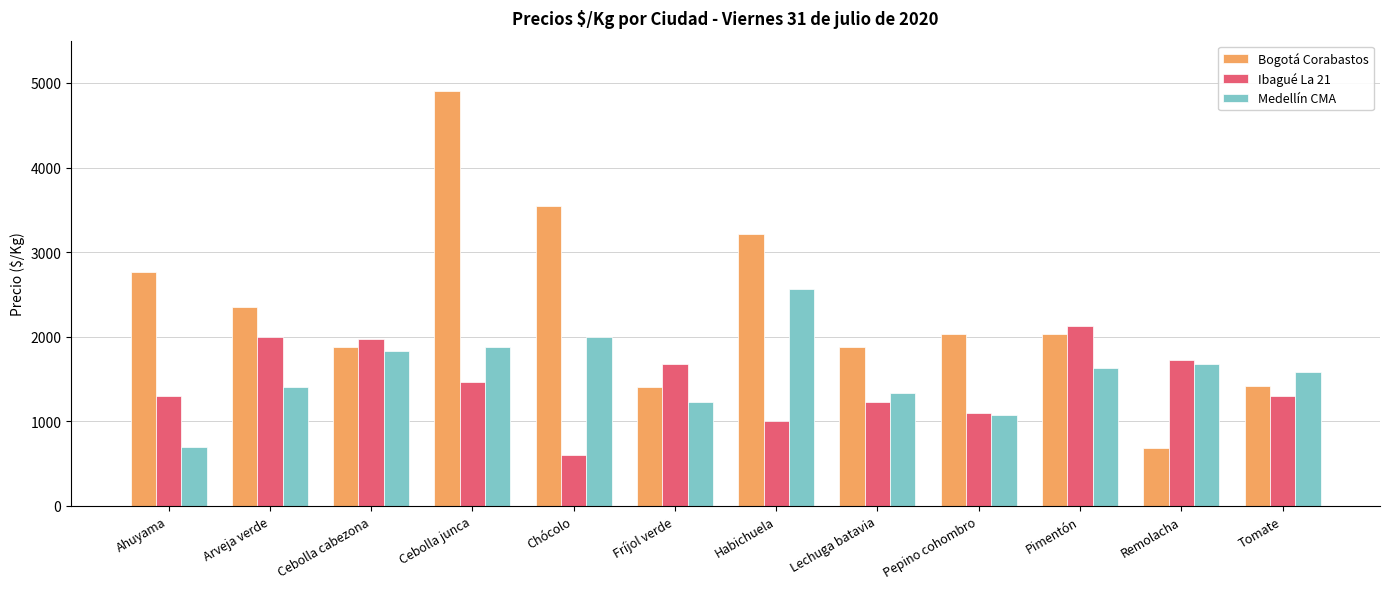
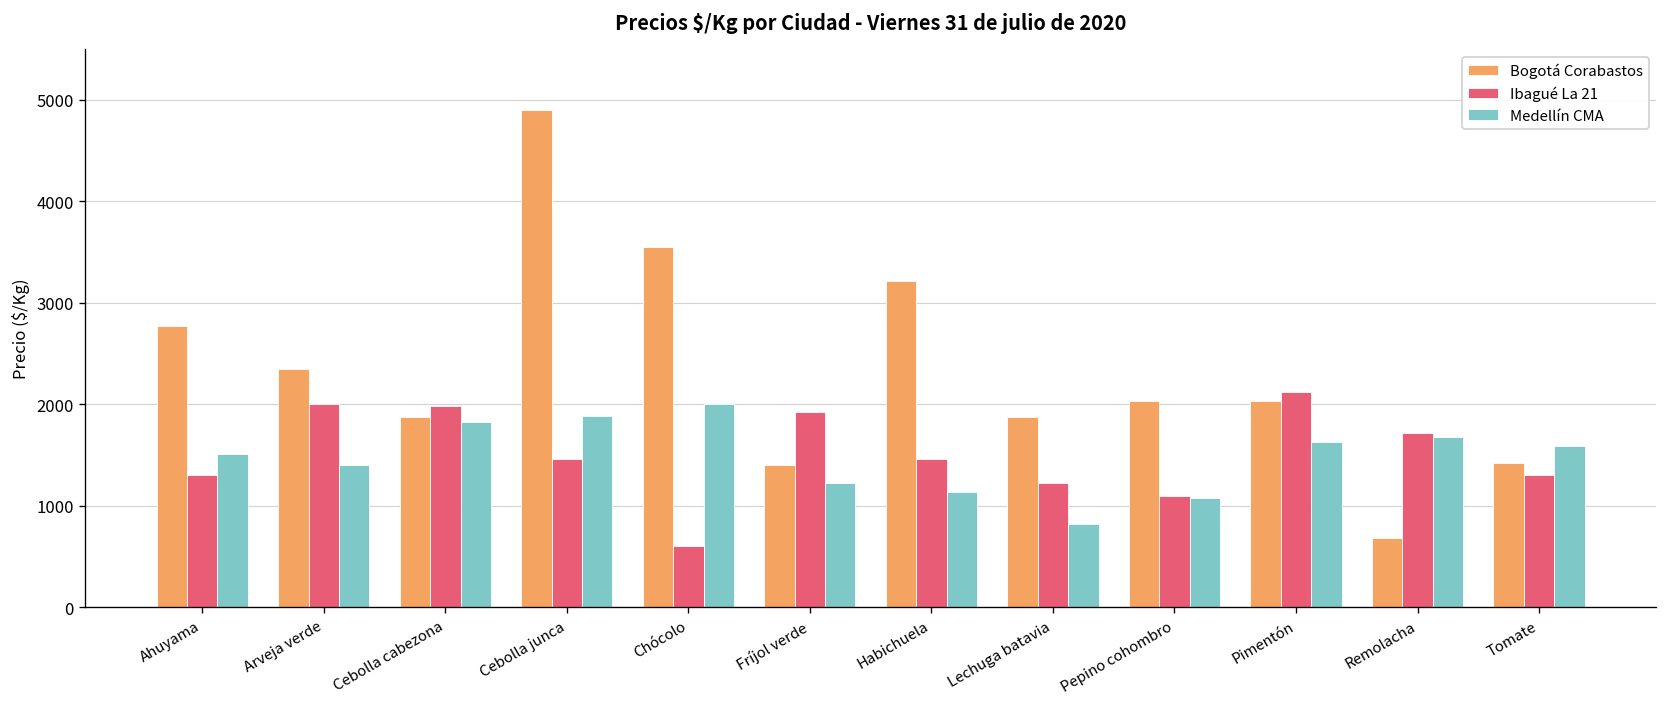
  {
    "Bogotá Corabastos": {
      "Ahuyama": 2800,
      "Arveja verde": 2400,
      "Cebolla cabezona": 1900,
      "Cebolla junca": 4900,
      "Chócolo": 3600,
      "Fríjol verde": 1400,
      "Habichuela": 3200,
      "Lechuga batavia": 1900,
      "Pepino cohombro": 2000,
      "Pimentón": 2000,
      "Remolacha": 700,
      "Tomate": 1400
    },
    "Ibagué La 21": {
      "Ahuyama": 1300,
      "Arveja verde": 2000,
      "Cebolla cabezona": 2000,
      "Cebolla junca": 1500,
      "Chócolo": 600,
-     "Fríjol verde": 1700,
-     "Habichuela": 1000,
+     "Fríjol verde": 1900,
+     "Habichuela": 1500,
      "Lechuga batavia": 1200,
      "Pepino cohombro": 1100,
      "Pimentón": 2100,
      "Remolacha": 1700,
      "Tomate": 1300
    },
    "Medellín CMA": {
-     "Ahuyama": 700,
+     "Ahuyama": 1500,
      "Arveja verde": 1400,
      "Cebolla cabezona": 1800,
      "Cebolla junca": 1900,
      "Chócolo": 2000,
      "Fríjol verde": 1200,
-     "Habichuela": 2600,
-     "Lechuga batavia": 1300,
+     "Habichuela": 1100,
+     "Lechuga batavia": 800,
      "Pepino cohombro": 1100,
      "Pimentón": 1600,
      "Remolacha": 1700,
      "Tomate": 1600
    }
  }
